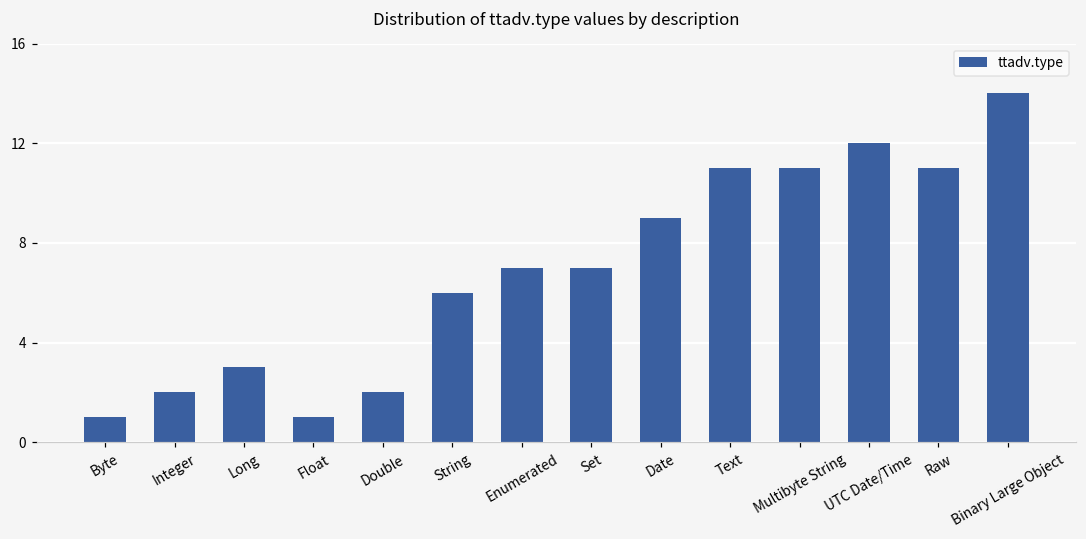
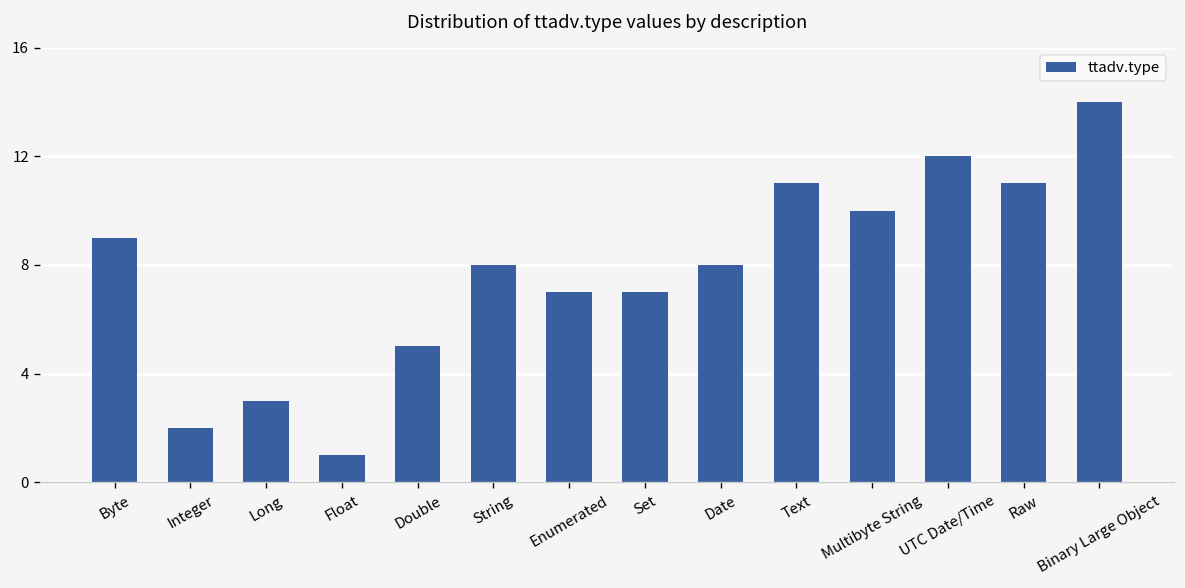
  {
-   "Byte": 1,
+   "Byte": 9,
    "Integer": 2,
    "Long": 3,
    "Float": 1,
-   "Double": 2,
-   "String": 6,
+   "Double": 5,
+   "String": 8,
    "Enumerated": 7,
    "Set": 7,
-   "Date": 9,
+   "Date": 8,
    "Text": 11,
-   "Multibyte String": 11,
+   "Multibyte String": 10,
    "UTC Date/Time": 12,
    "Raw": 11,
    "Binary Large Object": 14
  }
